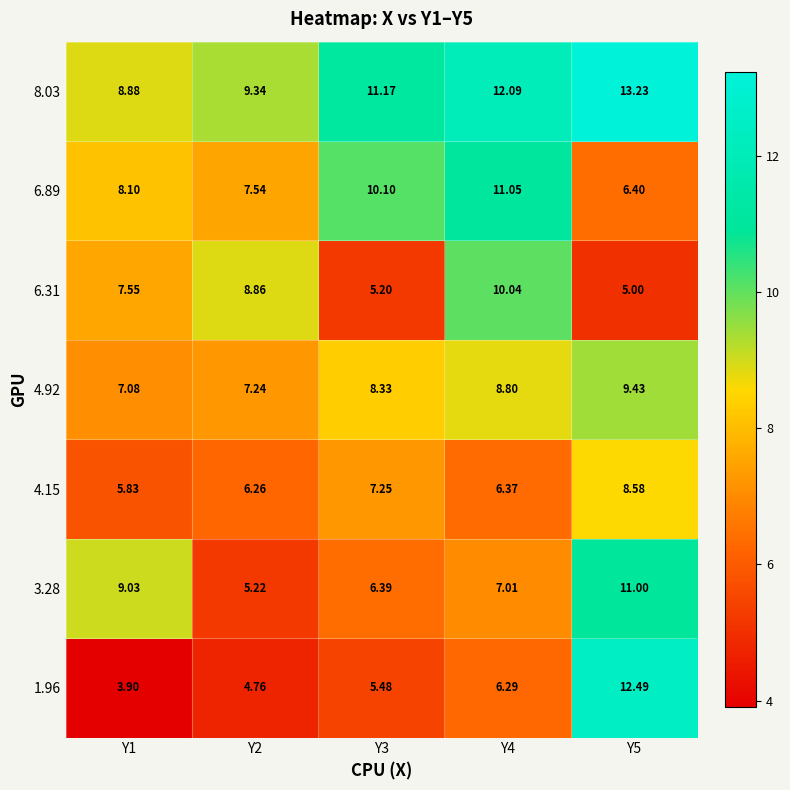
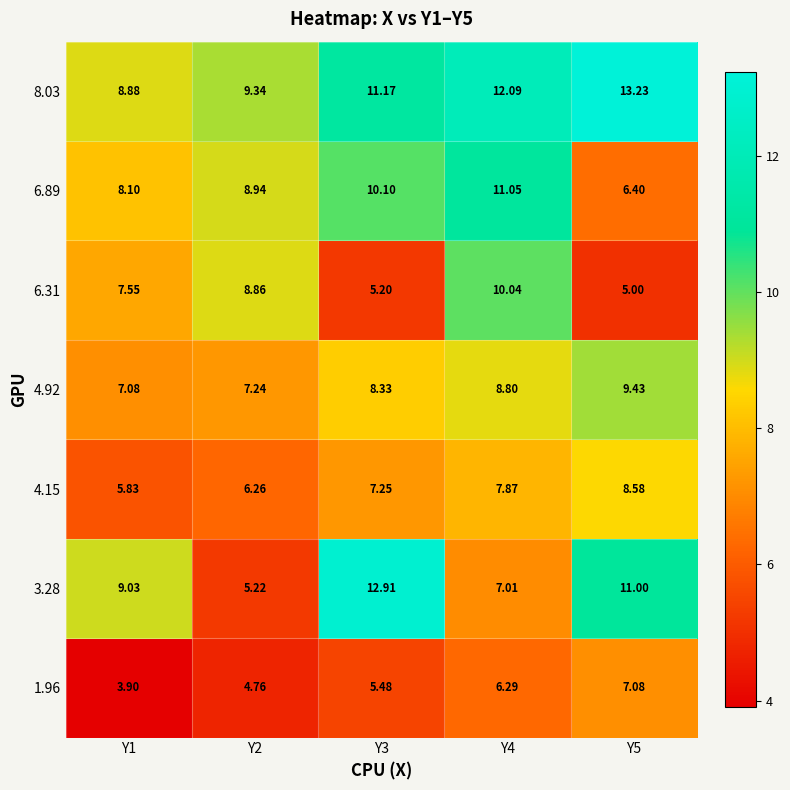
  {
    "8.03": {
      "Y1": 8.88,
      "Y2": 9.34,
      "Y3": 11.17,
      "Y4": 12.09,
      "Y5": 13.23
    },
    "6.89": {
      "Y1": 8.10,
-     "Y2": 7.54,
+     "Y2": 8.94,
      "Y3": 10.10,
      "Y4": 11.05,
      "Y5": 6.40
    },
    "6.31": {
      "Y1": 7.55,
      "Y2": 8.86,
      "Y3": 5.20,
      "Y4": 10.04,
      "Y5": 5.00
    },
    "4.92": {
      "Y1": 7.08,
      "Y2": 7.24,
      "Y3": 8.33,
      "Y4": 8.80,
      "Y5": 9.43
    },
    "4.15": {
      "Y1": 5.83,
      "Y2": 6.26,
      "Y3": 7.25,
-     "Y4": 6.37,
+     "Y4": 7.87,
      "Y5": 8.58
    },
    "3.28": {
      "Y1": 9.03,
      "Y2": 5.22,
-     "Y3": 6.39,
+     "Y3": 12.91,
      "Y4": 7.01,
      "Y5": 11.00
    },
    "1.96": {
      "Y1": 3.90,
      "Y2": 4.76,
      "Y3": 5.48,
      "Y4": 6.29,
-     "Y5": 12.49
+     "Y5": 7.08
    }
  }
